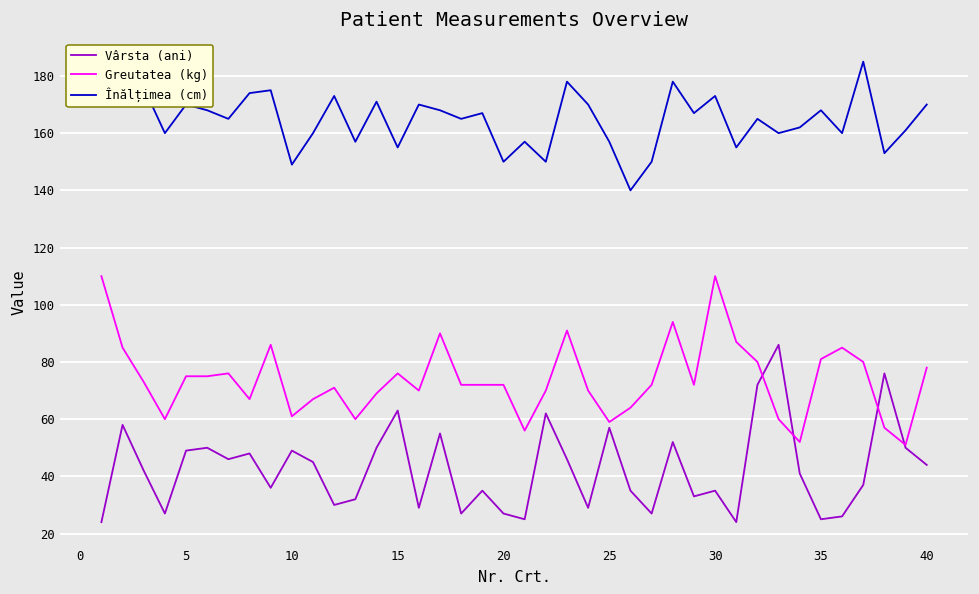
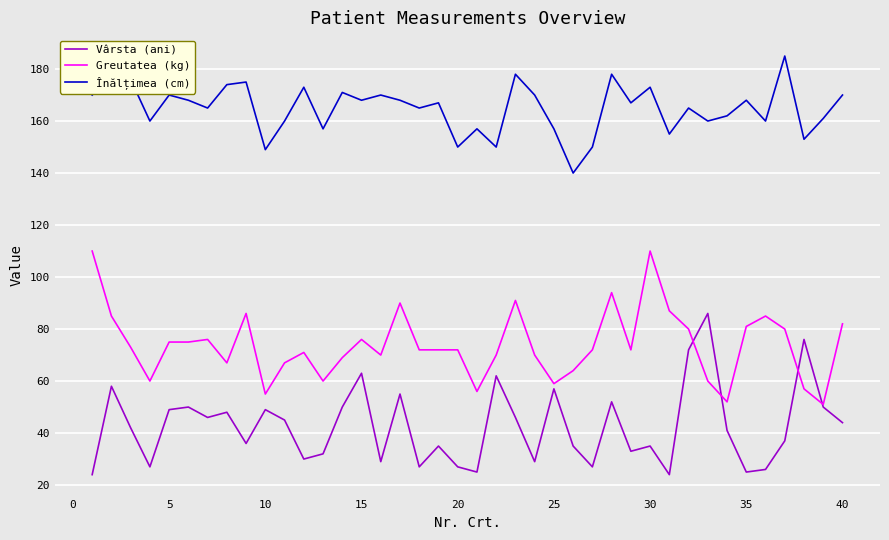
  {
    "Vârsta (ani)": {
      "5": 49,
      "10": 49,
      "15": 63,
      "20": 27,
      "25": 57,
      "30": 35,
      "35": 25,
      "40": 44
    },
    "Greutatea (kg)": {
      "5": 75,
-     "10": 61,
+     "10": 55,
      "15": 76,
      "20": 72,
      "25": 59,
      "30": 110,
      "35": 81,
-     "40": 78
+     "40": 82
    },
    "Înălțimea (cm)": {
      "5": 170,
      "10": 149,
-     "15": 155,
+     "15": 168,
      "20": 150,
      "25": 157,
      "30": 173,
      "35": 168,
      "40": 170
    }
  }
